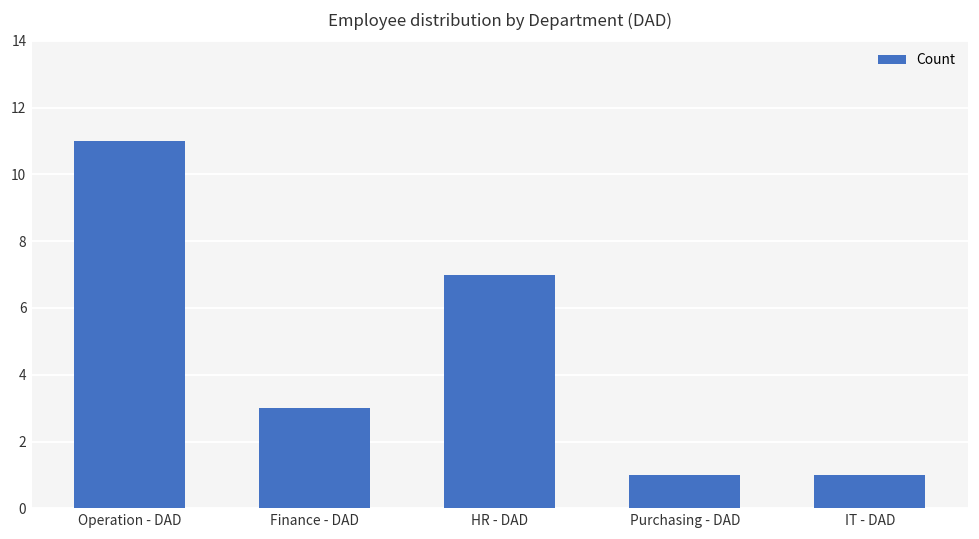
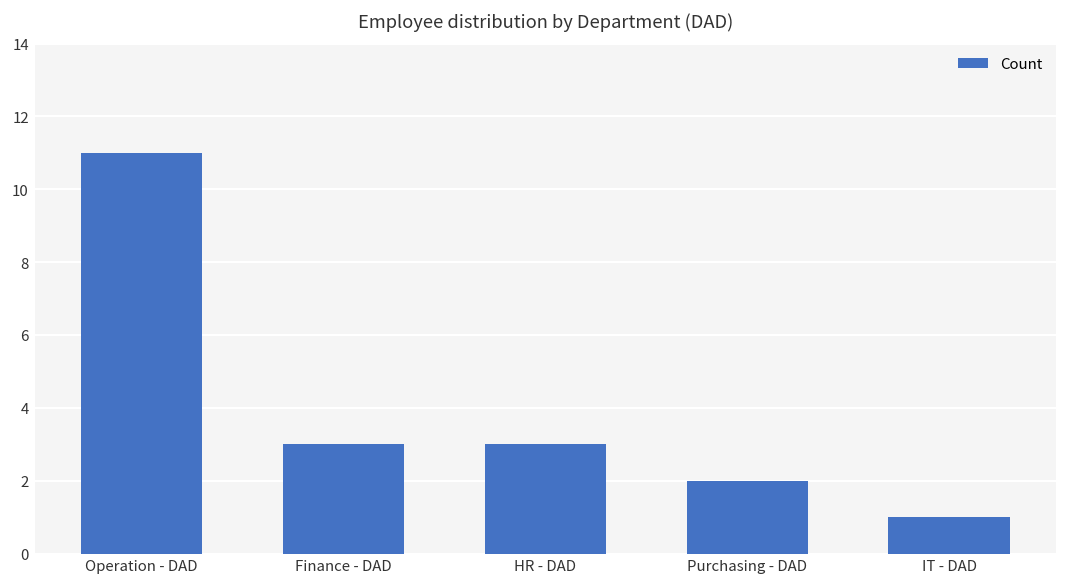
  {
    "Operation - DAD": 11,
    "Finance - DAD": 3,
-   "HR - DAD": 7,
-   "Purchasing - DAD": 1,
+   "HR - DAD": 3,
+   "Purchasing - DAD": 2,
    "IT - DAD": 1
  }
